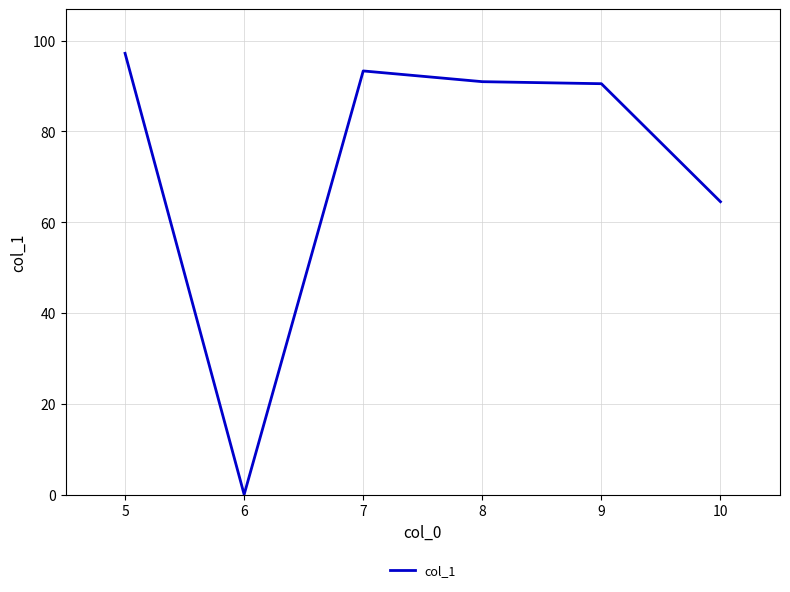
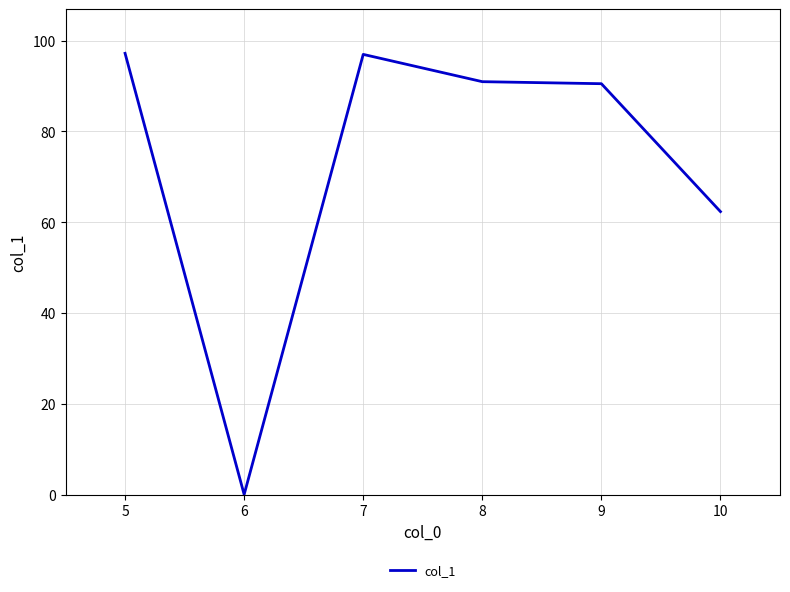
  {
    "5": 97,
    "6": 0,
-   "7": 93,
+   "7": 97,
    "8": 91,
    "9": 91,
-   "10": 65
+   "10": 62
  }
